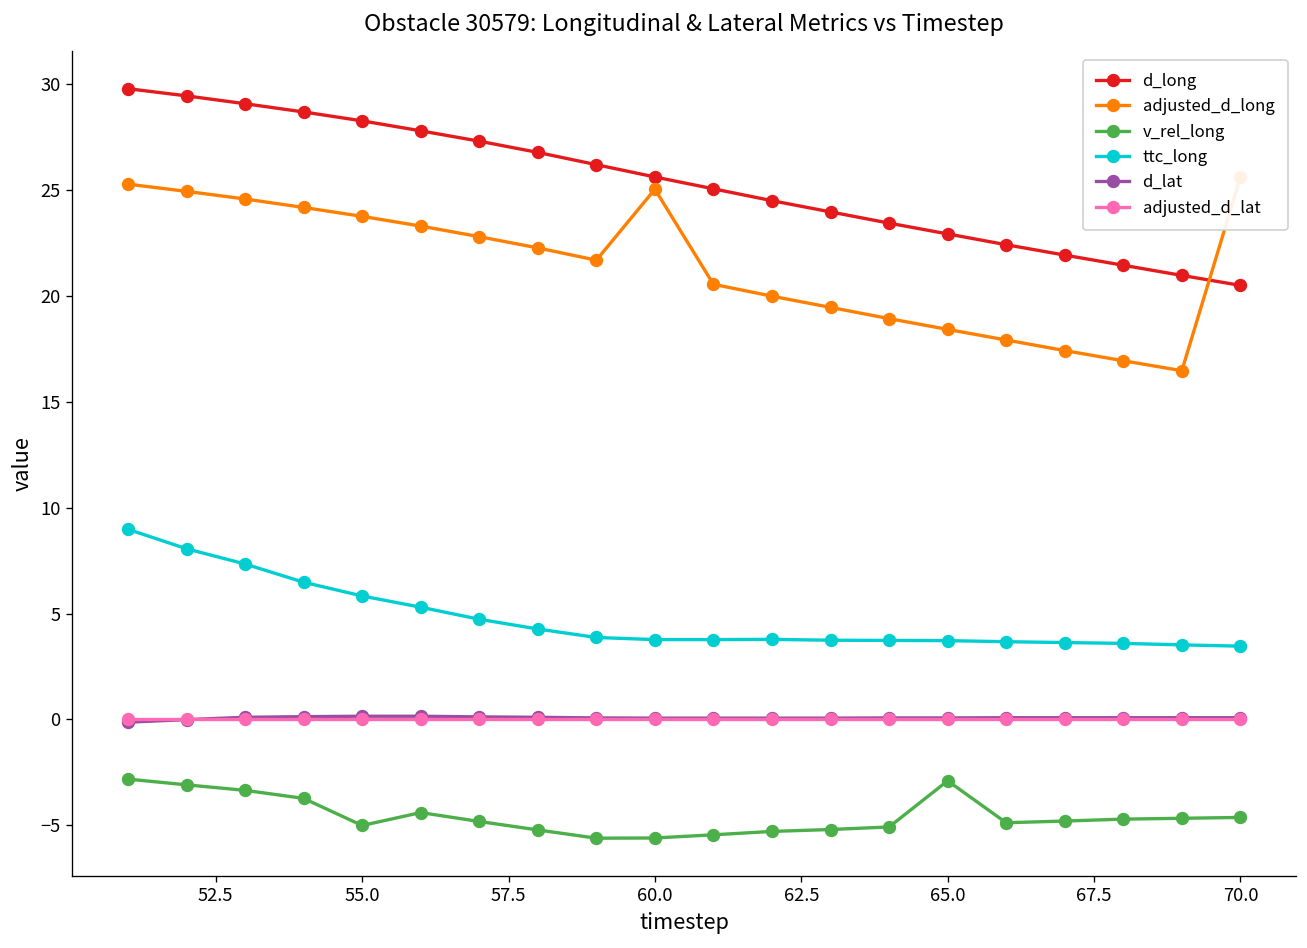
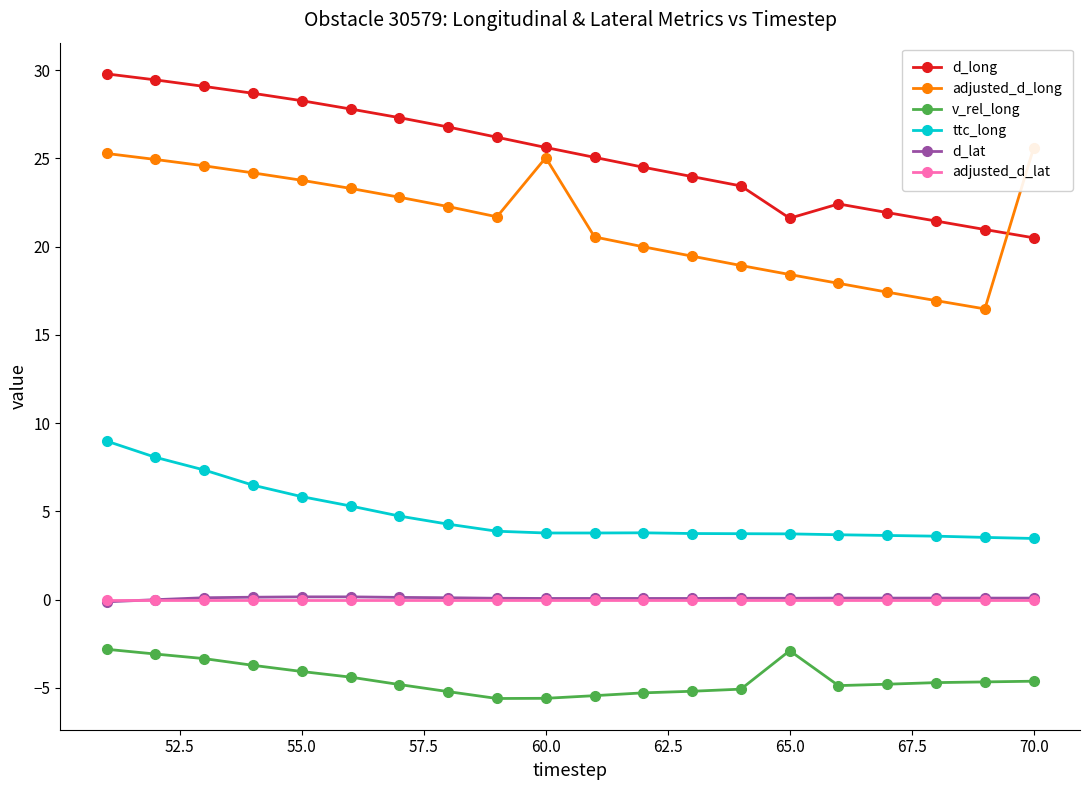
  {
    "d_long": {
      "55.0": 28.3,
      "60.0": 25.6,
-     "65.0": 22.9,
+     "65.0": 21.6,
      "70.0": 20.5
    },
    "adjusted_d_long": {
      "55.0": 23.8,
      "60.0": 25.0,
      "65.0": 18.4
    },
    "v_rel_long": {
-     "55.0": -5.0,
+     "55.0": -4.1,
      "60.0": -5.6,
      "65.0": -2.9,
      "70.0": -4.6
    },
    "ttc_long": {
      "55.0": 5.8,
      "60.0": 3.8,
      "65.0": 3.7,
      "70.0": 3.5
    },
    "d_lat": {
      "55.0": 0.2
    },
    "adjusted_d_lat": {
      "55.0": 0.0
    }
  }
